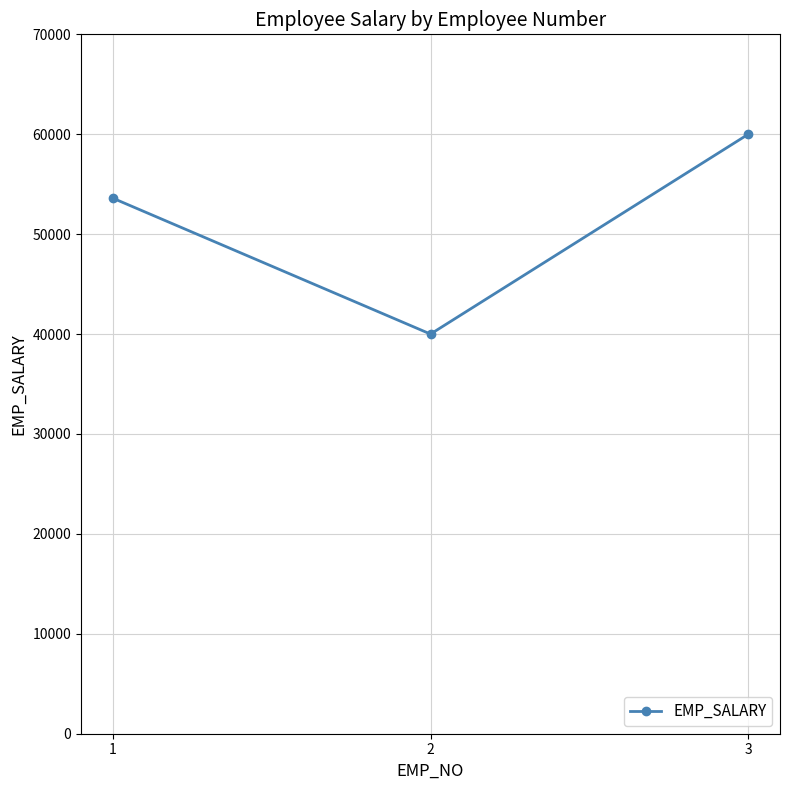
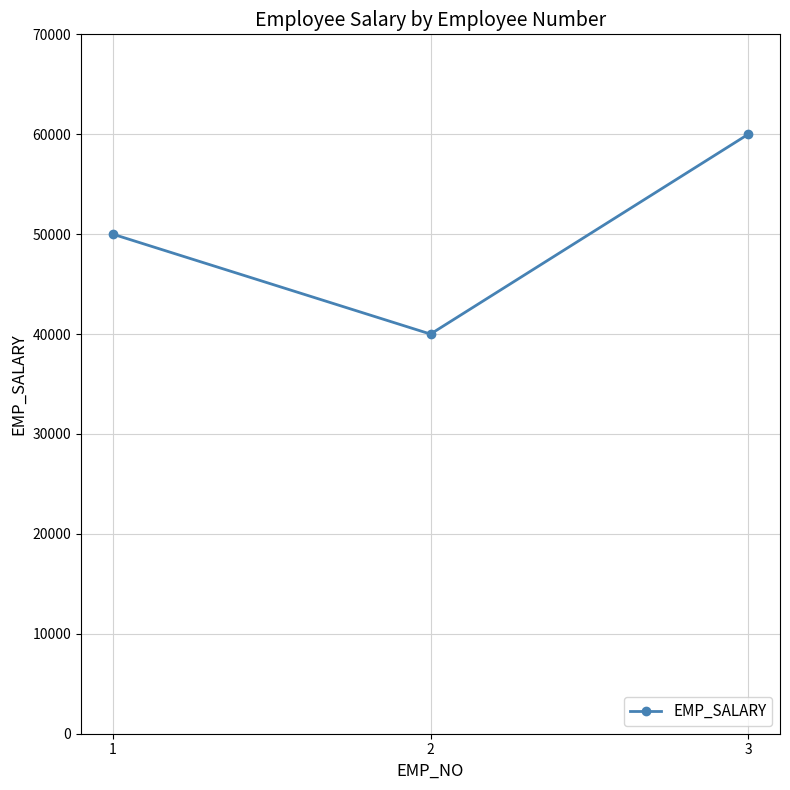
  {
-   "1": 54000,
+   "1": 50000,
    "2": 40000,
    "3": 60000
  }
